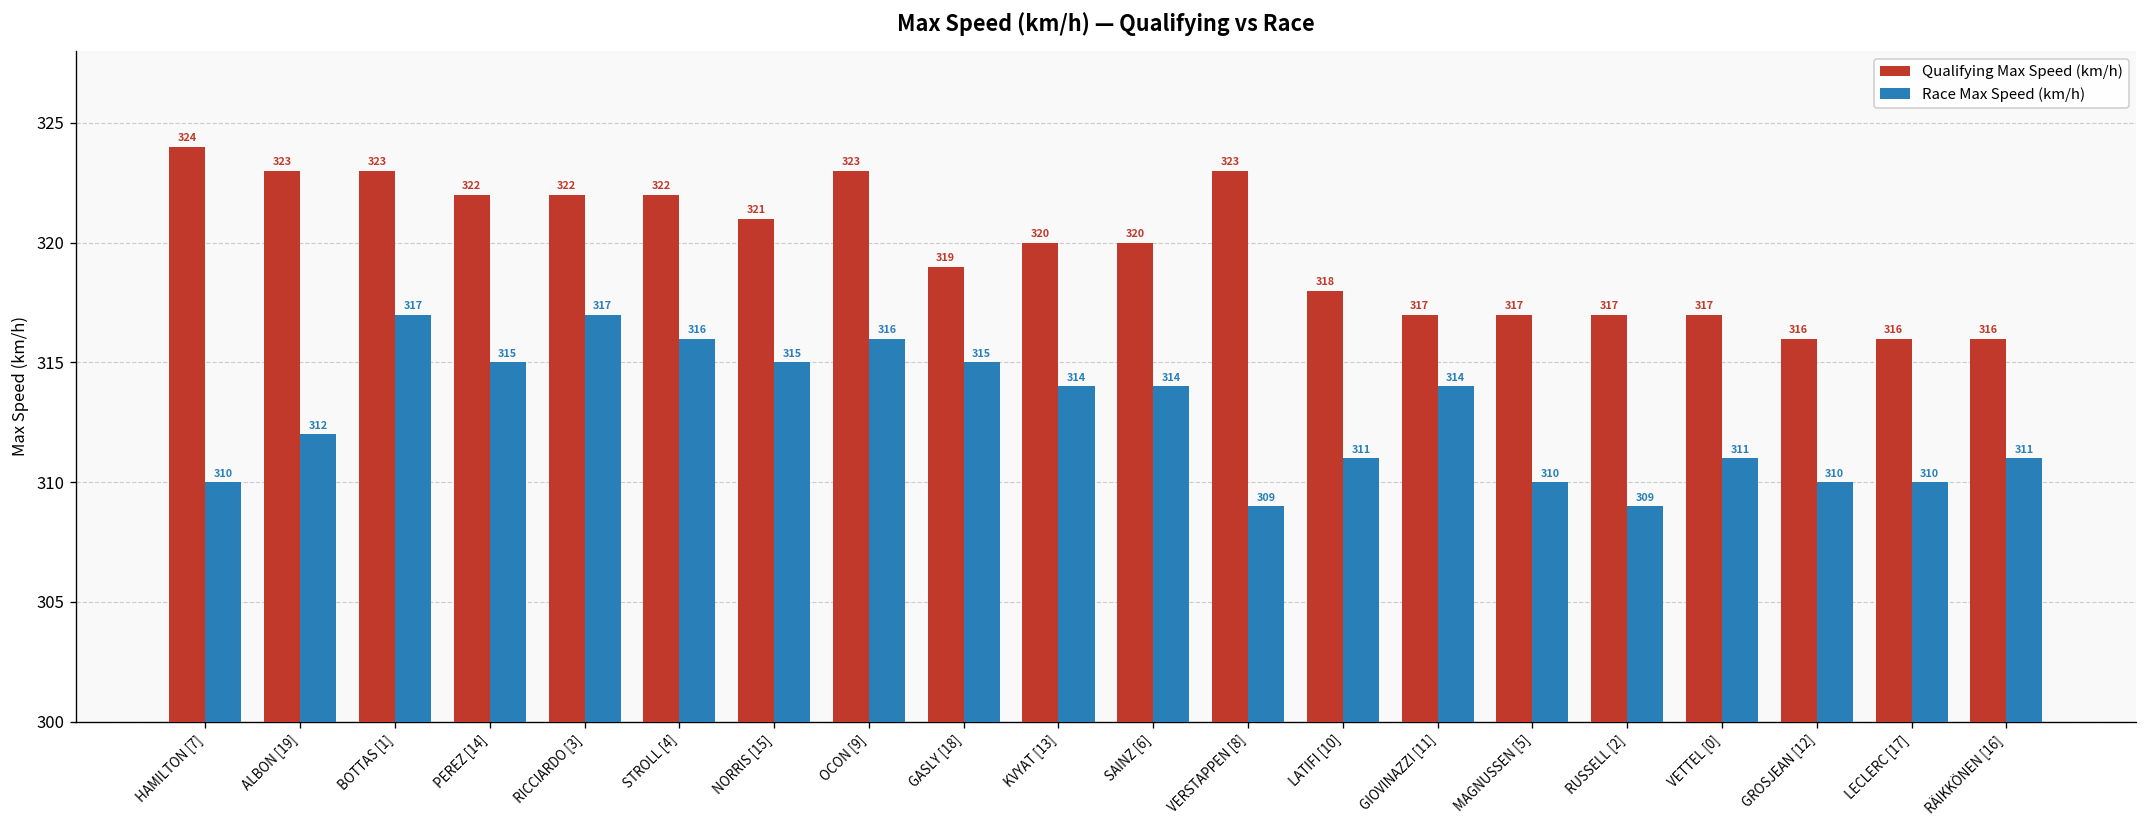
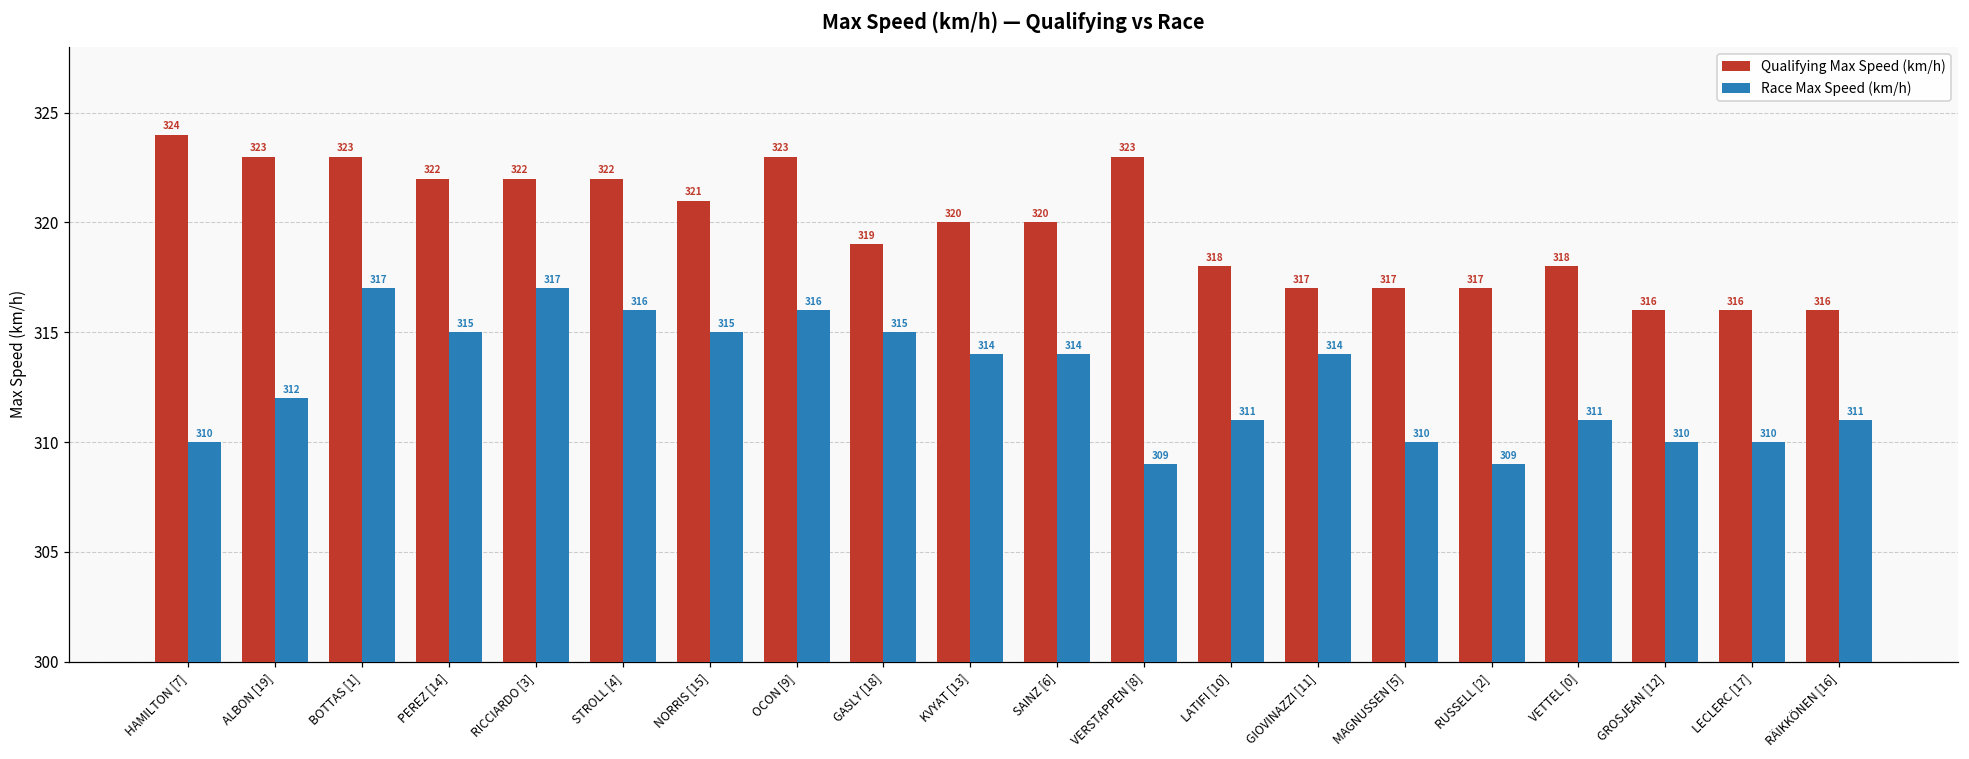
  {
    "Qualifying Max Speed (km/h)": {
      "HAMILTON [7]": 324,
      "ALBON [19]": 323,
      "BOTTAS [1]": 323,
      "PEREZ [14]": 322,
      "RICCIARDO [3]": 322,
      "STROLL [4]": 322,
      "NORRIS [15]": 321,
      "OCON [9]": 323,
      "GASLY [18]": 319,
      "KVYAT [13]": 320,
      "SAINZ [6]": 320,
      "VERSTAPPEN [8]": 323,
      "LATIFI [10]": 318,
      "GIOVINAZZI [11]": 317,
      "MAGNUSSEN [5]": 317,
      "RUSSELL [2]": 317,
-     "VETTEL [0]": 317,
+     "VETTEL [0]": 318,
      "GROSJEAN [12]": 316,
      "LECLERC [17]": 316,
      "RÄIKKÖNEN [16]": 316
    },
    "Race Max Speed (km/h)": {
      "HAMILTON [7]": 310,
      "ALBON [19]": 312,
      "BOTTAS [1]": 317,
      "PEREZ [14]": 315,
      "RICCIARDO [3]": 317,
      "STROLL [4]": 316,
      "NORRIS [15]": 315,
      "OCON [9]": 316,
      "GASLY [18]": 315,
      "KVYAT [13]": 314,
      "SAINZ [6]": 314,
      "VERSTAPPEN [8]": 309,
      "LATIFI [10]": 311,
      "GIOVINAZZI [11]": 314,
      "MAGNUSSEN [5]": 310,
      "RUSSELL [2]": 309,
      "VETTEL [0]": 311,
      "GROSJEAN [12]": 310,
      "LECLERC [17]": 310,
      "RÄIKKÖNEN [16]": 311
    }
  }
